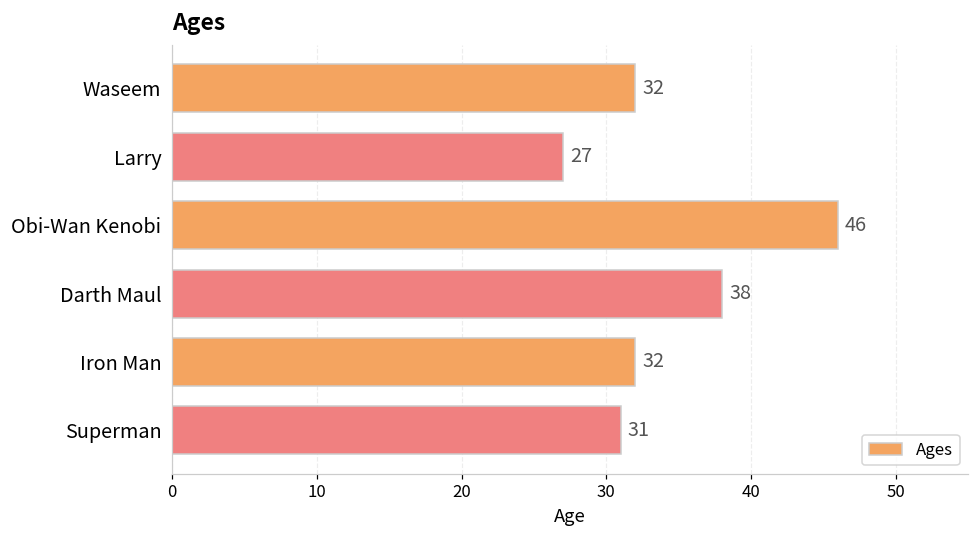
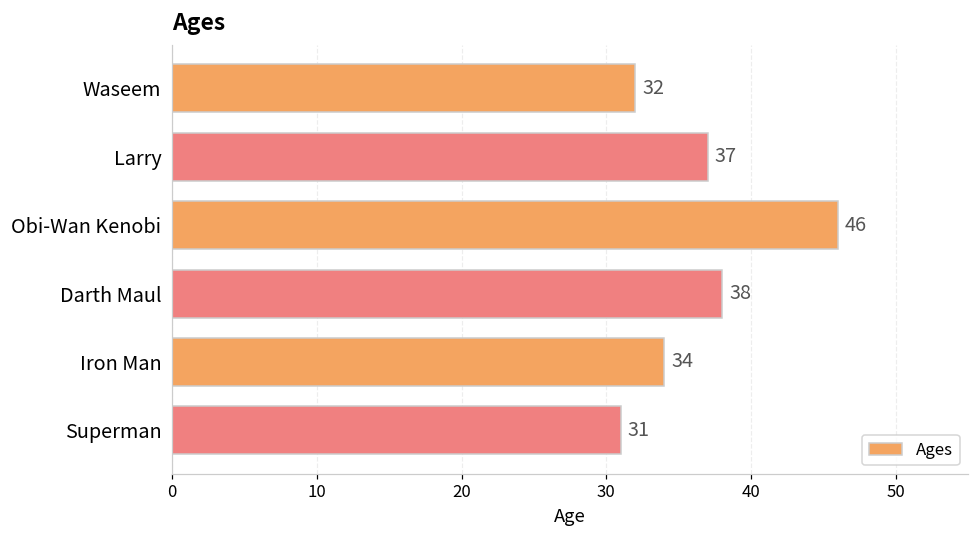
  {
    "Waseem": 32,
-   "Larry": 27,
+   "Larry": 37,
    "Obi-Wan Kenobi": 46,
    "Darth Maul": 38,
-   "Iron Man": 32,
+   "Iron Man": 34,
    "Superman": 31
  }
